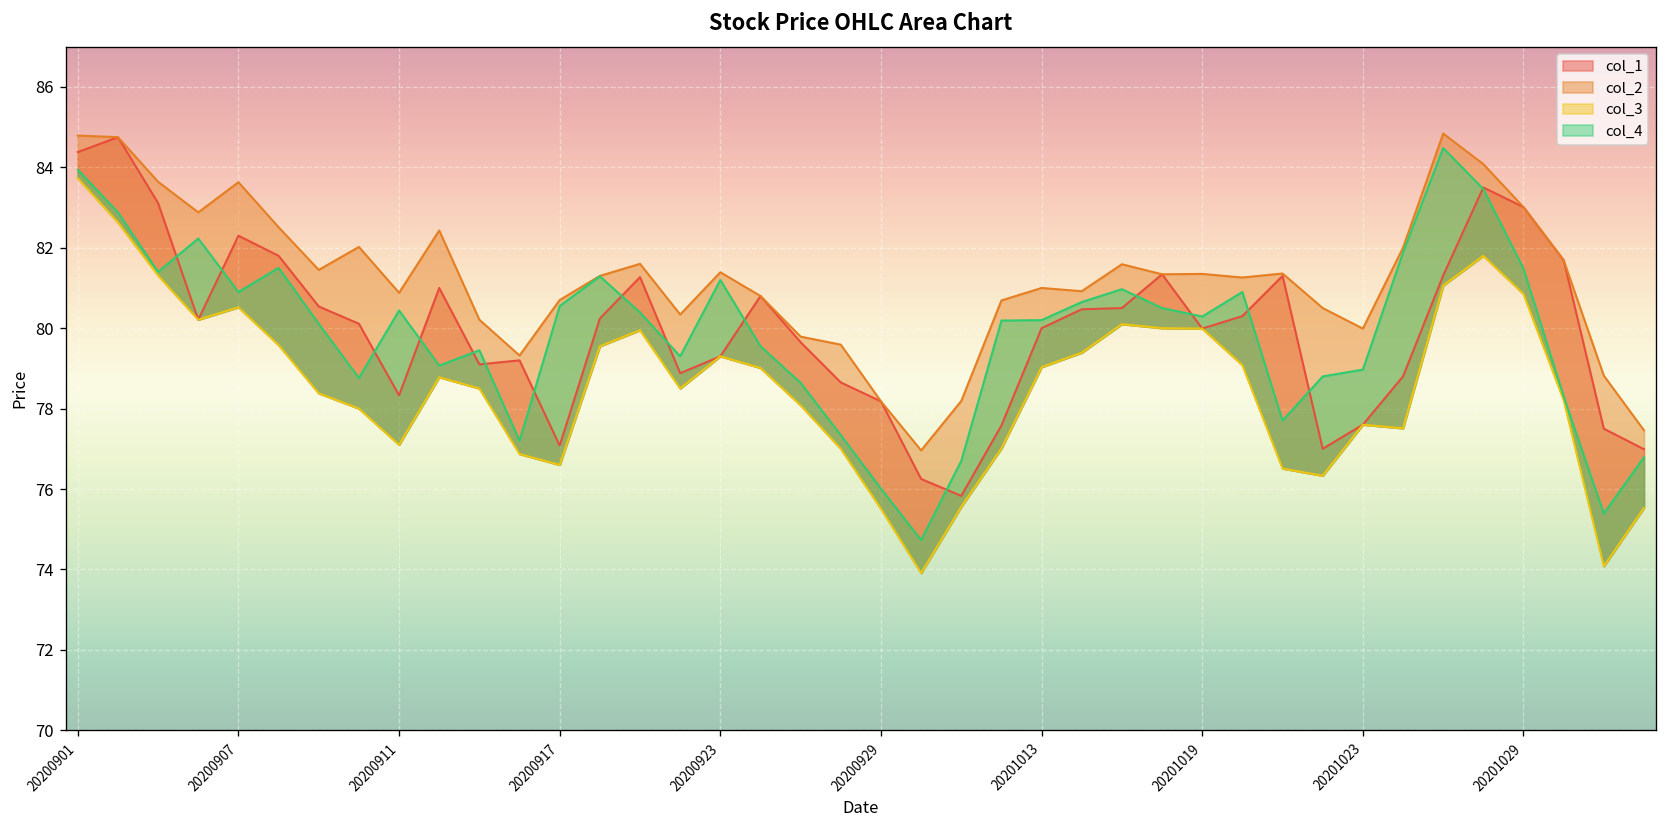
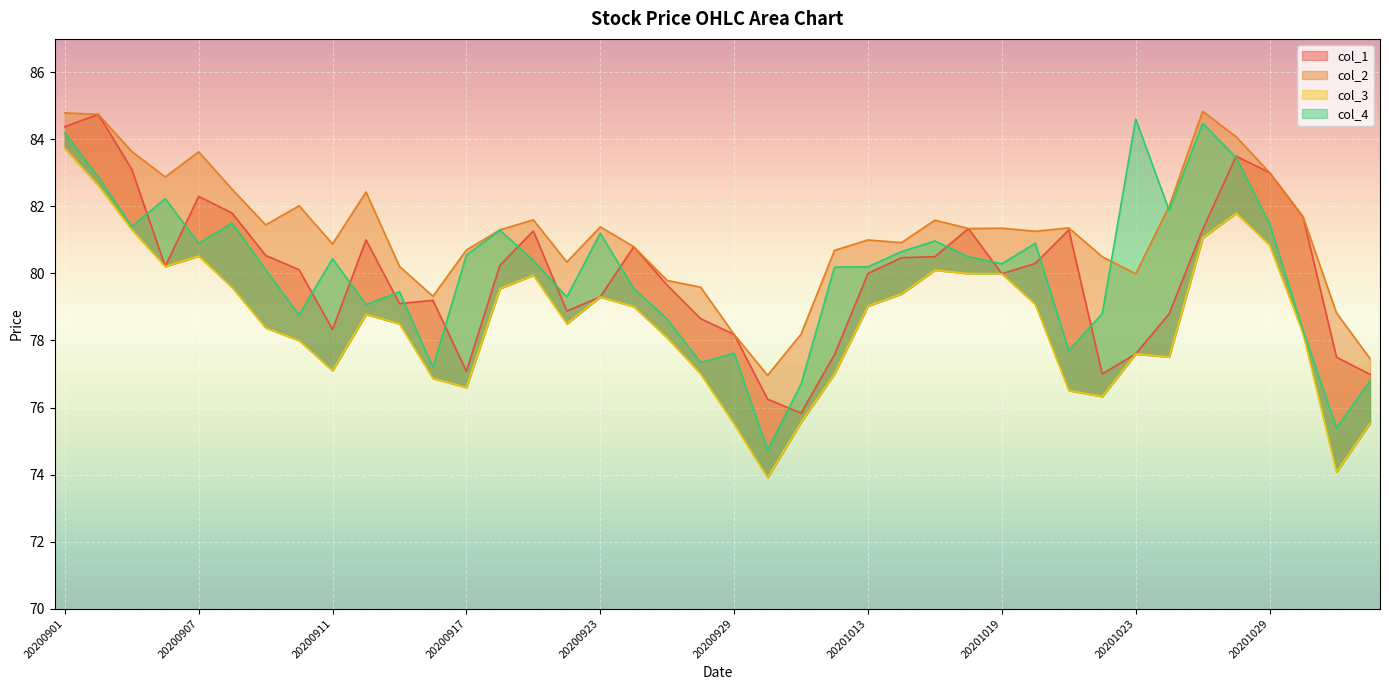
  {
    "col_4": {
-     "20200901": 83.9,
+     "20200901": 84.2,
      "20200907": 80.9,
      "20200911": 80.4,
      "20200917": 80.6,
      "20200923": 81.2,
-     "20200929": 76.0,
+     "20200929": 77.6,
      "20201013": 80.2,
      "20201019": 80.3,
-     "20201023": 79.0,
+     "20201023": 84.6,
      "20201029": 81.5
    }
  }
